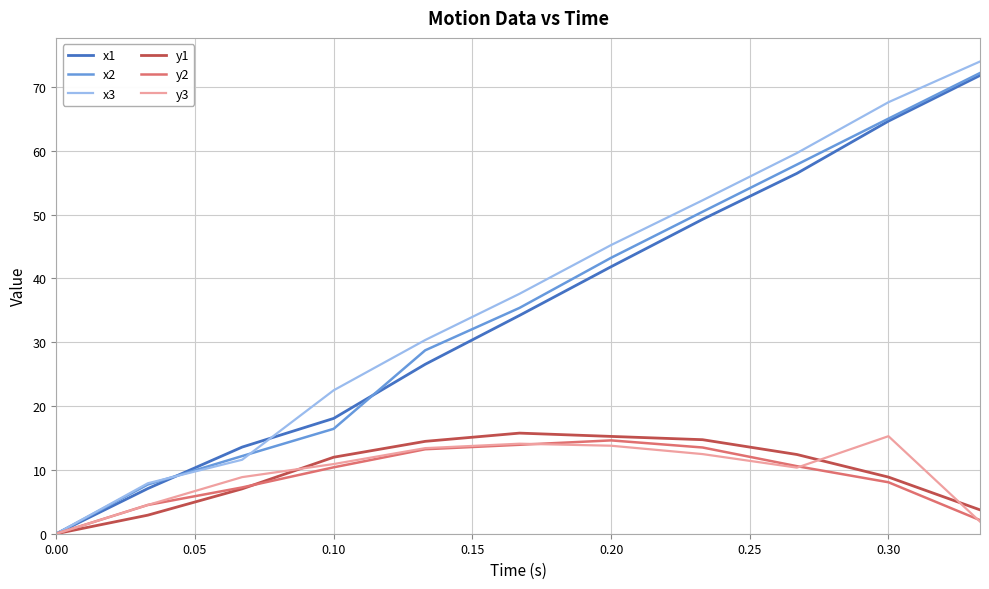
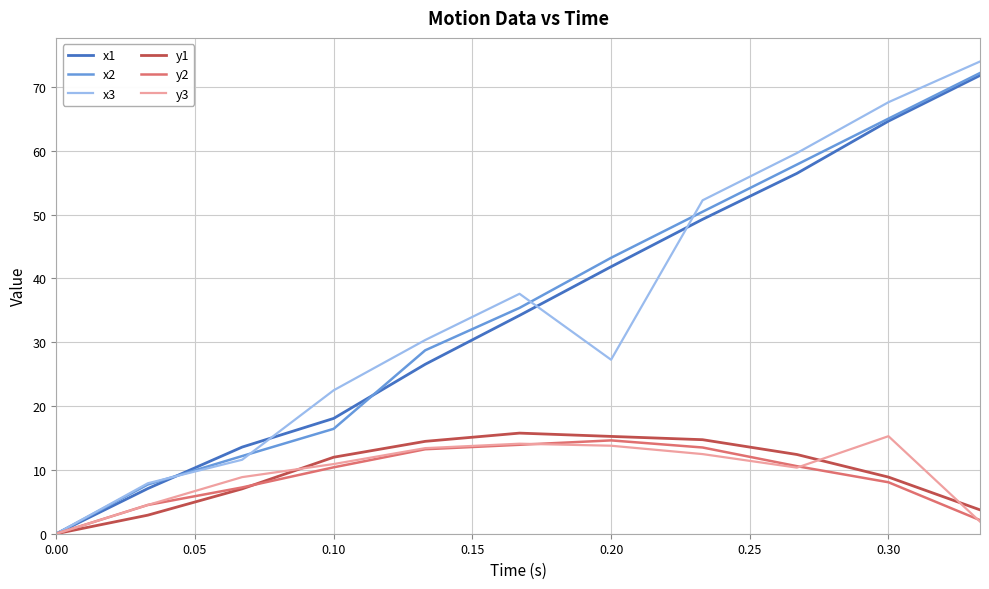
  {
    "x3": {
      "0.10": 22,
-     "0.20": 45,
+     "0.20": 27,
      "0.30": 68
    },
    "y3": {
      "0.10": 11,
      "0.20": 14,
      "0.30": 15
    }
  }
